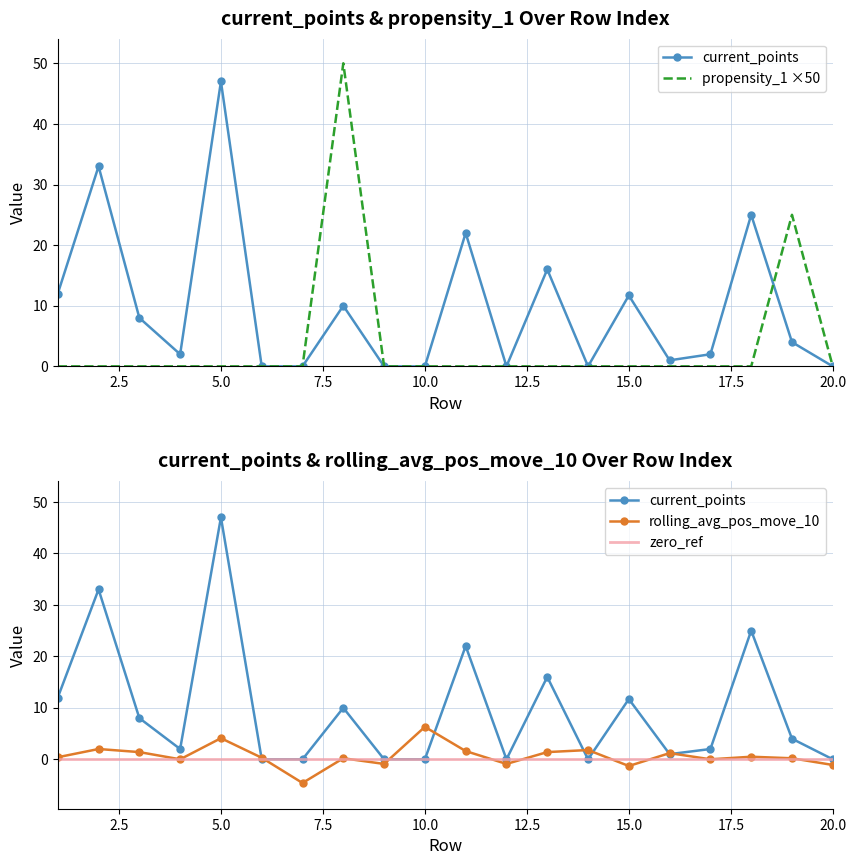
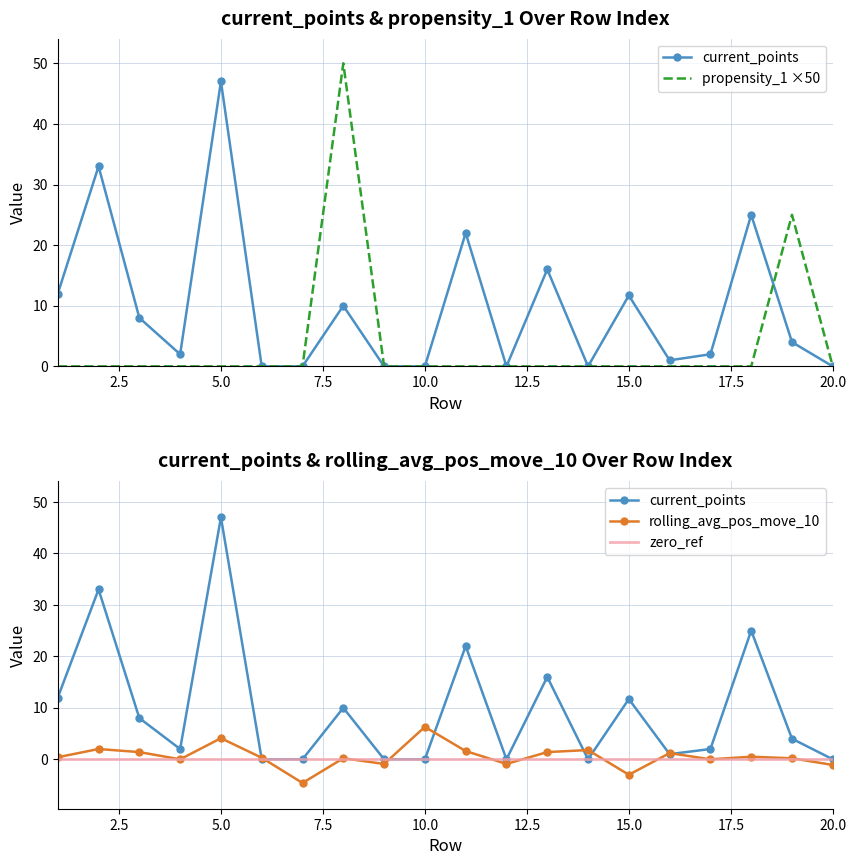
  {
    "current_points & propensity_1 Over Row Index": {
      "current_points": {
        "5.0": 47,
        "15.0": 12
      },
      "propensity_1 ×50": {
        "5.0": 0,
        "15.0": 0
      }
    },
    "current_points & rolling_avg_pos_move_10 Over Row Index": {
      "current_points": {
        "5.0": 47,
        "10.0": 0,
        "15.0": 12,
        "20.0": 0
      },
      "rolling_avg_pos_move_10": {
        "5.0": 4,
        "10.0": 6,
-       "15.0": -1,
+       "15.0": -3,
        "20.0": -1
      }
    }
  }
